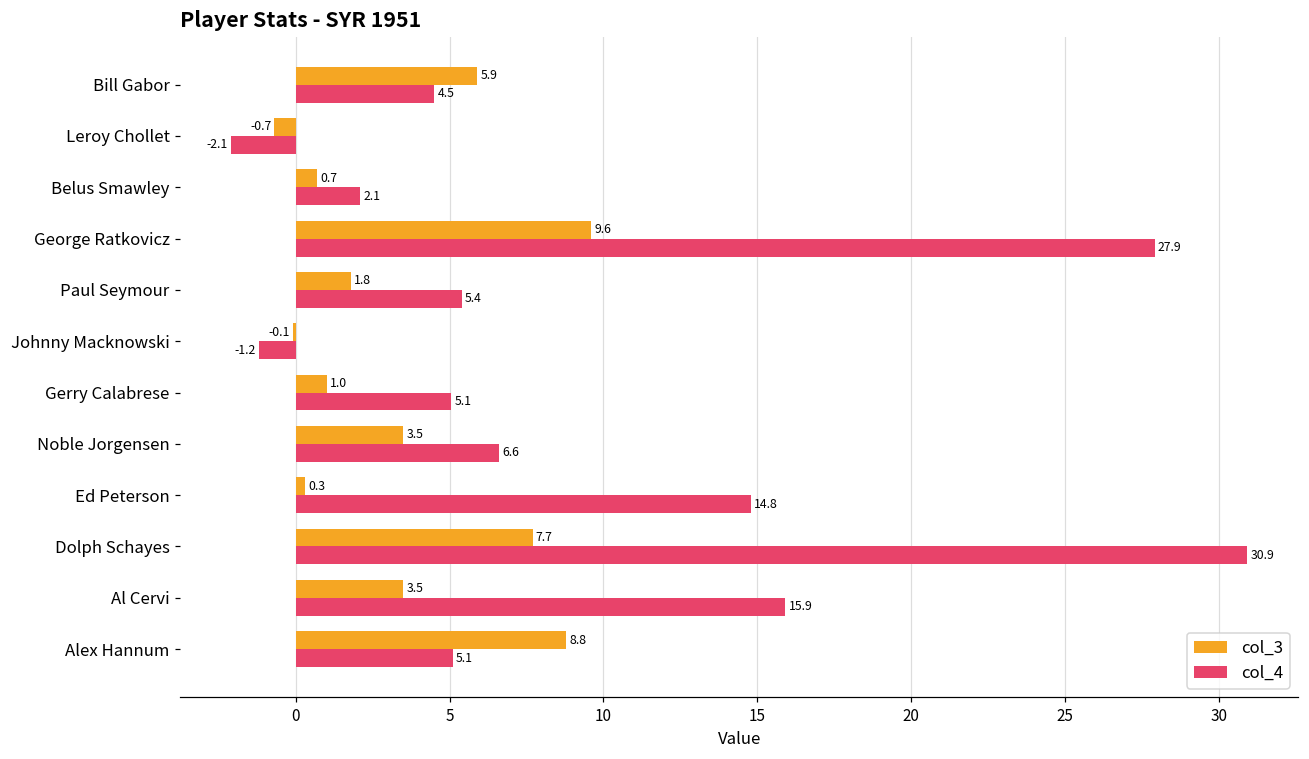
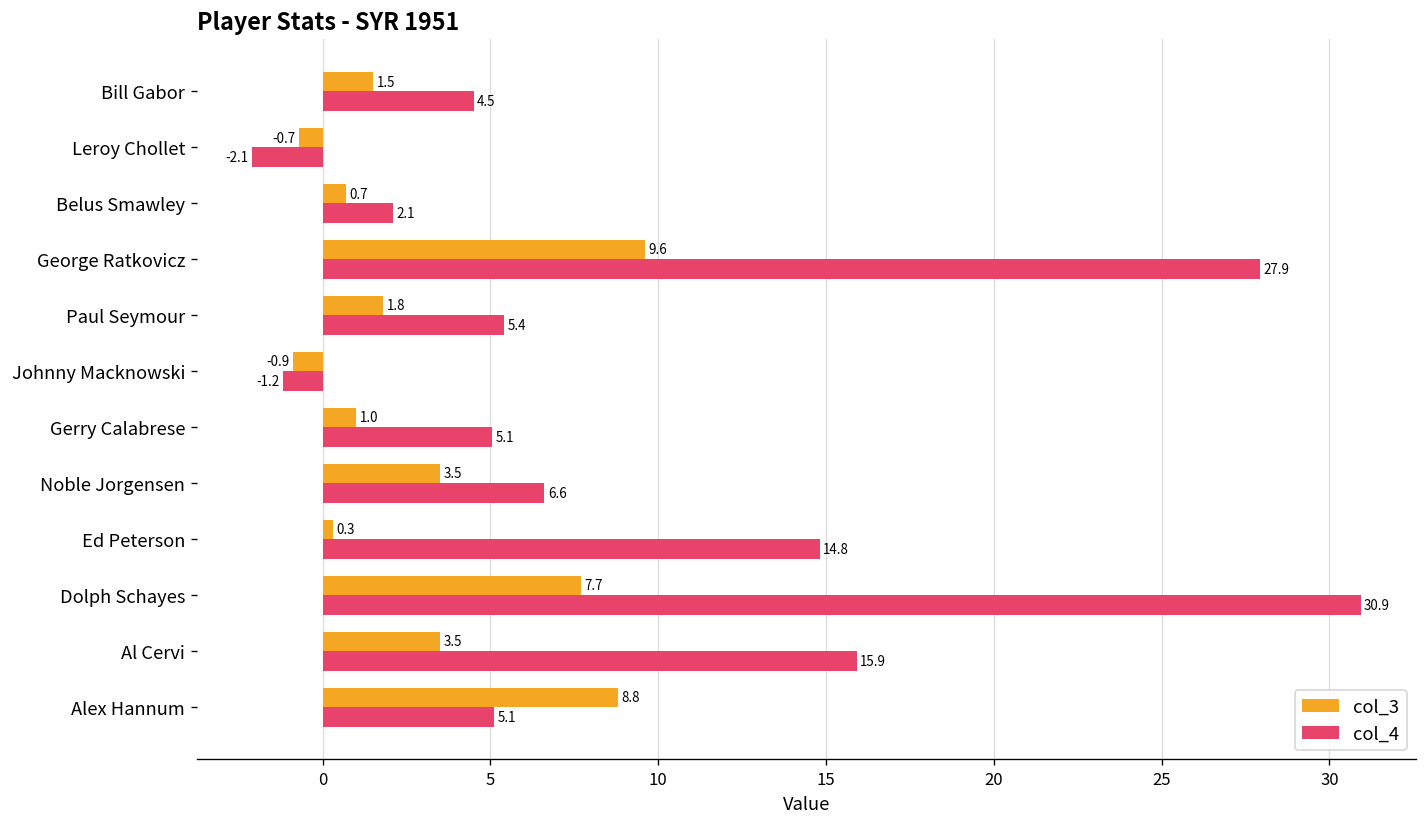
  {
    "col_3": {
-     "Bill Gabor": 5.9,
+     "Bill Gabor": 1.5,
      "Leroy Chollet": -0.7,
      "Belus Smawley": 0.7,
      "George Ratkovicz": 9.6,
      "Paul Seymour": 1.8,
-     "Johnny Macknowski": -0.1,
+     "Johnny Macknowski": -0.9,
      "Gerry Calabrese": 1.0,
      "Noble Jorgensen": 3.5,
      "Ed Peterson": 0.3,
      "Dolph Schayes": 7.7,
      "Al Cervi": 3.5,
      "Alex Hannum": 8.8
    },
    "col_4": {
      "Bill Gabor": 4.5,
      "Leroy Chollet": -2.1,
      "Belus Smawley": 2.1,
      "George Ratkovicz": 27.9,
      "Paul Seymour": 5.4,
      "Johnny Macknowski": -1.2,
      "Gerry Calabrese": 5.1,
      "Noble Jorgensen": 6.6,
      "Ed Peterson": 14.8,
      "Dolph Schayes": 30.9,
      "Al Cervi": 15.9,
      "Alex Hannum": 5.1
    }
  }
